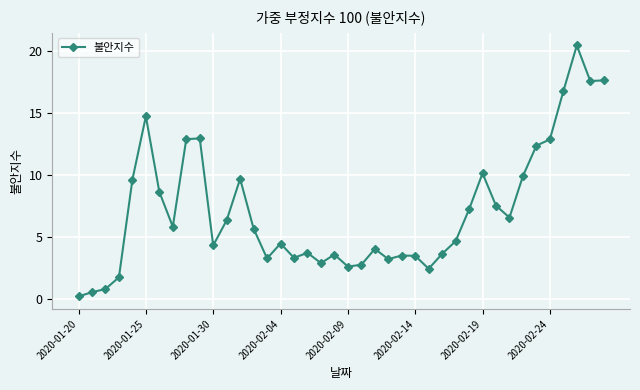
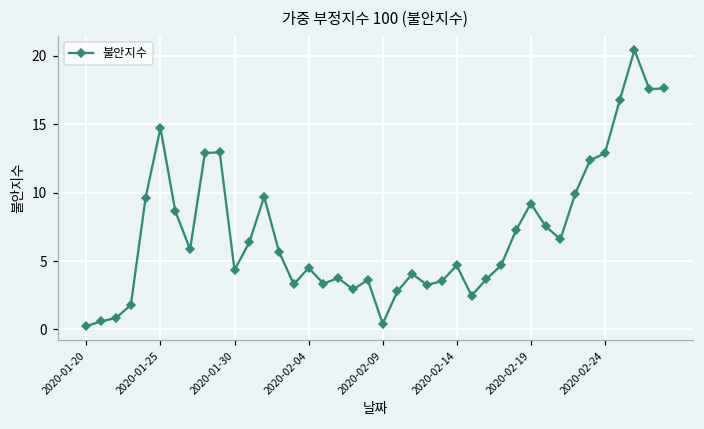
  {
    "2020-01-20": 0.2,
    "2020-01-25": 14.7,
    "2020-01-30": 4.3,
    "2020-02-04": 4.5,
-   "2020-02-09": 2.6,
-   "2020-02-14": 3.5,
-   "2020-02-19": 10.1,
+   "2020-02-09": 0.4,
+   "2020-02-14": 4.7,
+   "2020-02-19": 9.2,
    "2020-02-24": 12.9
  }
